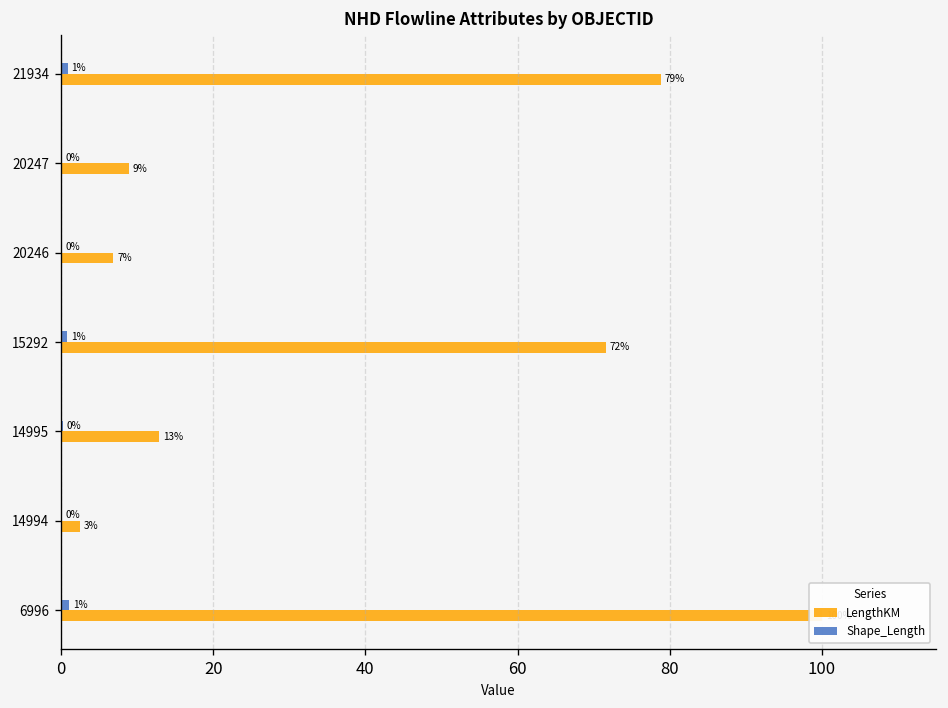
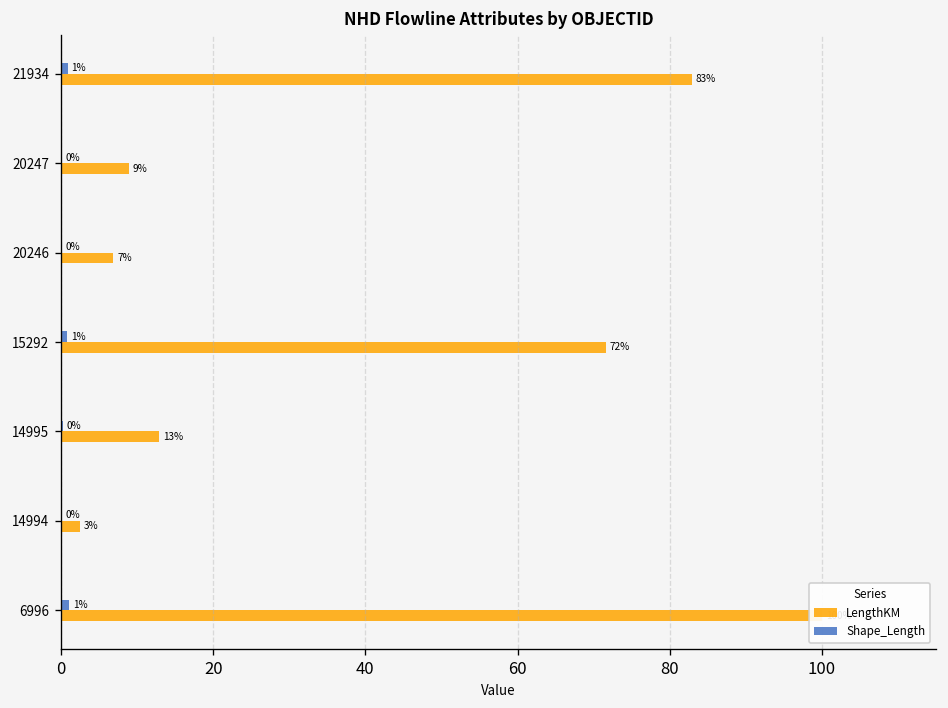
  {
    "LengthKM": {
-     "21934": "79%",
+     "21934": "83%",
      "20247": "9%",
      "20246": "7%",
      "15292": "72%",
      "14995": "13%",
      "14994": "3%"
    },
    "Shape_Length": {
      "21934": "1%",
      "20247": "0%",
      "20246": "0%",
      "15292": "1%",
      "14995": "0%",
      "14994": "0%",
      "6996": "1%"
    }
  }
